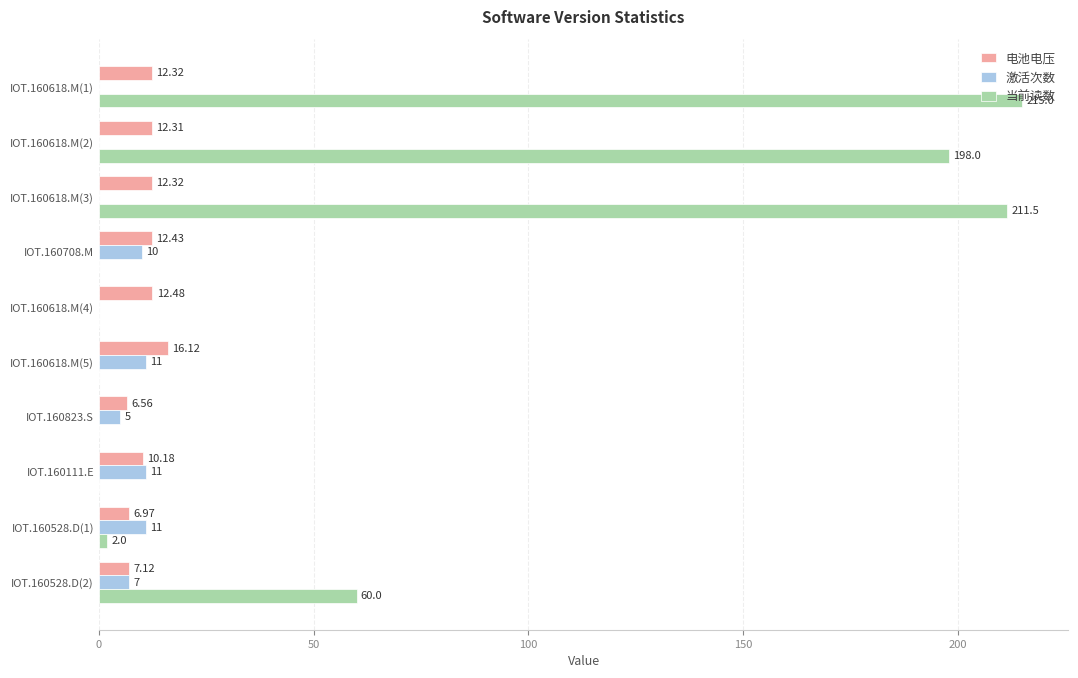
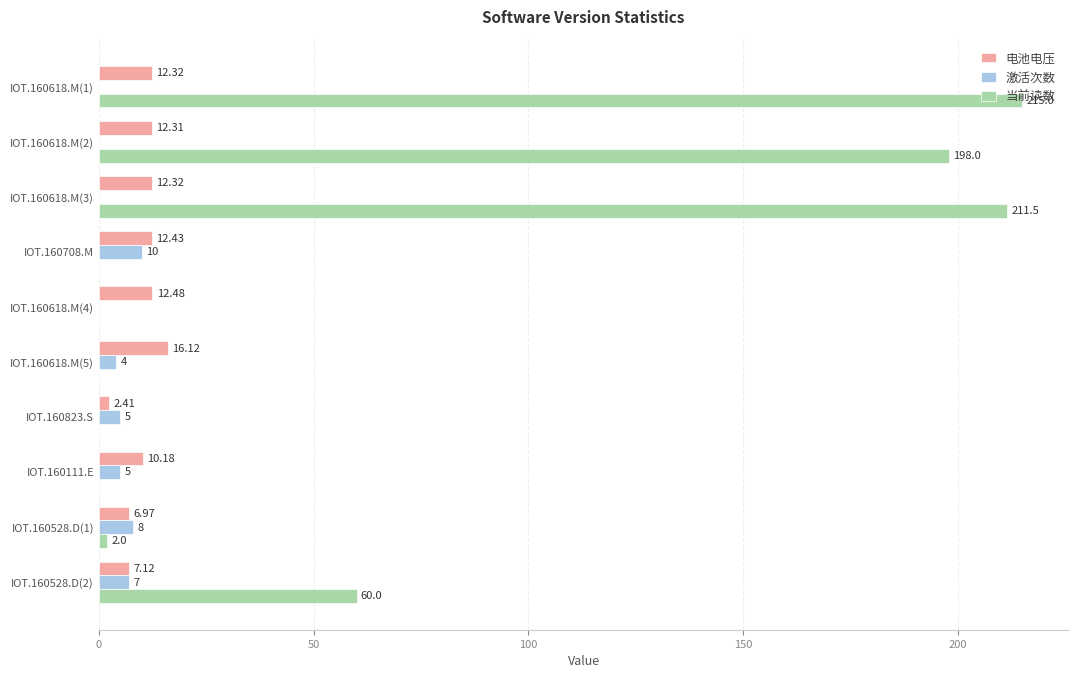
  {
    "电池电压": {
      "IOT.160618.M(1)": 12.32,
      "IOT.160618.M(2)": 12.31,
      "IOT.160618.M(3)": 12.32,
      "IOT.160708.M": 12.43,
      "IOT.160618.M(4)": 12.48,
      "IOT.160618.M(5)": 16.12,
-     "IOT.160823.S": 6.56,
+     "IOT.160823.S": 2.41,
      "IOT.160111.E": 10.18,
      "IOT.160528.D(1)": 6.97,
      "IOT.160528.D(2)": 7.12
    },
    "激活次数": {
      "IOT.160708.M": 10,
-     "IOT.160618.M(5)": 11,
+     "IOT.160618.M(5)": 4,
      "IOT.160823.S": 5,
-     "IOT.160111.E": 11,
-     "IOT.160528.D(1)": 11,
+     "IOT.160111.E": 5,
+     "IOT.160528.D(1)": 8,
      "IOT.160528.D(2)": 7
    },
    "当前读数": {
      "IOT.160618.M(1)": 215.0,
      "IOT.160618.M(2)": 198.0,
      "IOT.160618.M(3)": 211.5,
      "IOT.160528.D(1)": 2.0,
      "IOT.160528.D(2)": 60.0
    }
  }
